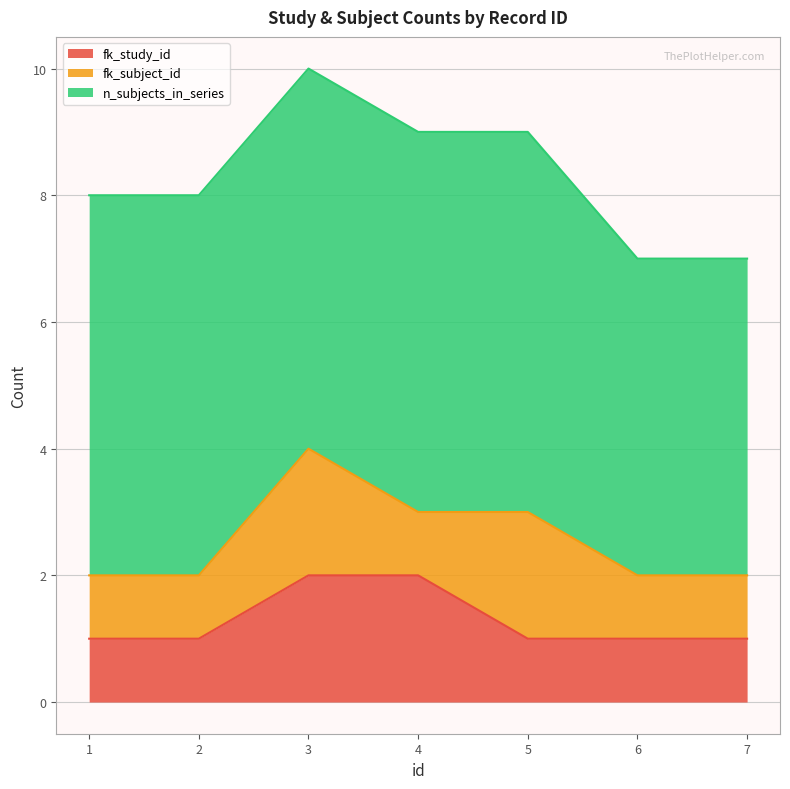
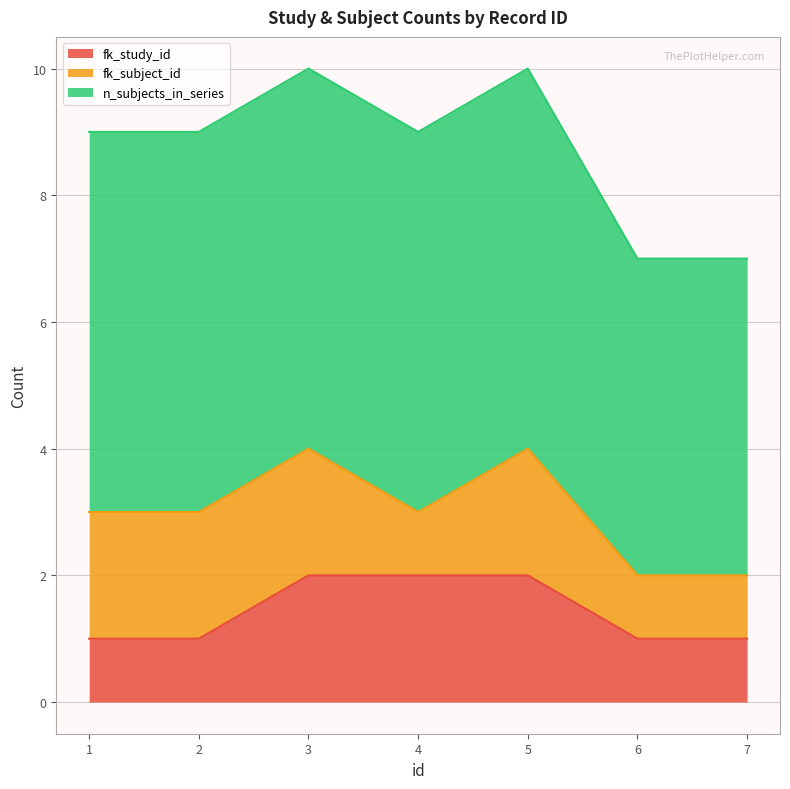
  {
    "fk_study_id": {
      "1": 1,
      "2": 1,
      "3": 2,
      "4": 2,
-     "5": 1,
+     "5": 2,
      "6": 1,
      "7": 1
    },
    "fk_subject_id": {
-     "1": 1,
-     "2": 1,
+     "1": 2,
+     "2": 2,
      "3": 4,
      "4": 3,
      "6": 2,
      "7": 2
    },
    "n_subjects_in_series": {
      "1": 6,
      "2": 6,
      "3": 6,
      "4": 6,
      "5": 6,
      "6": 5,
      "7": 5
    }
  }
